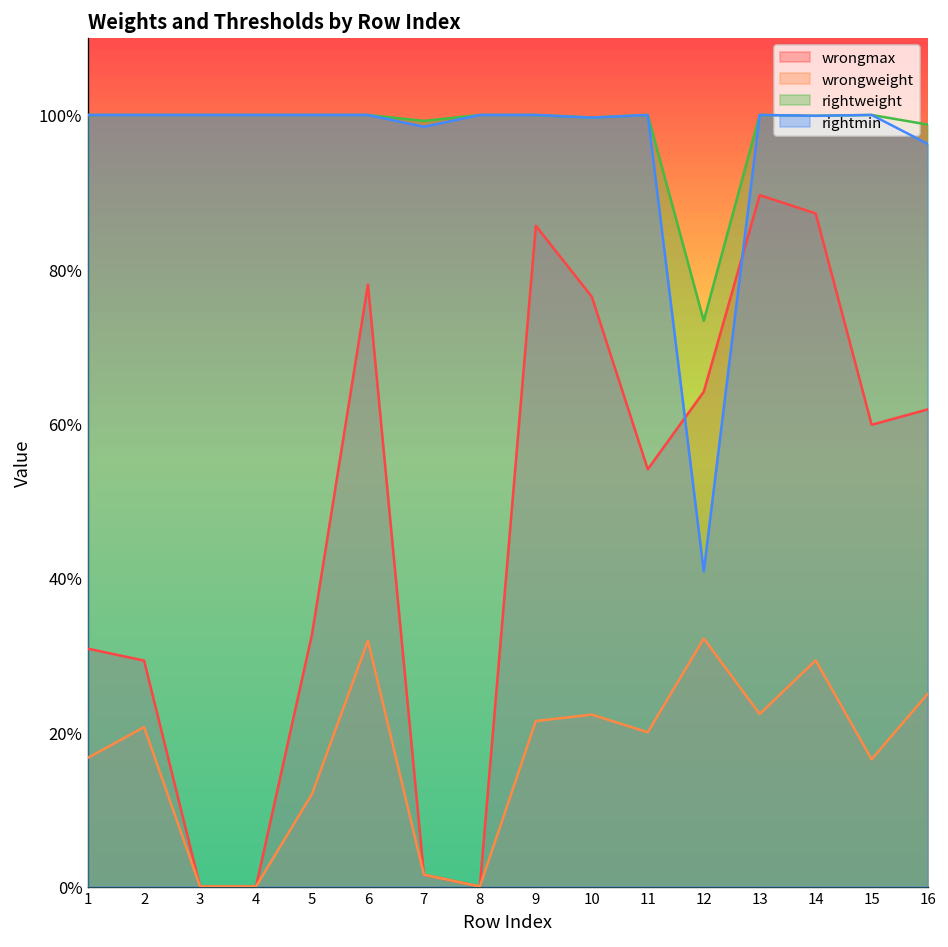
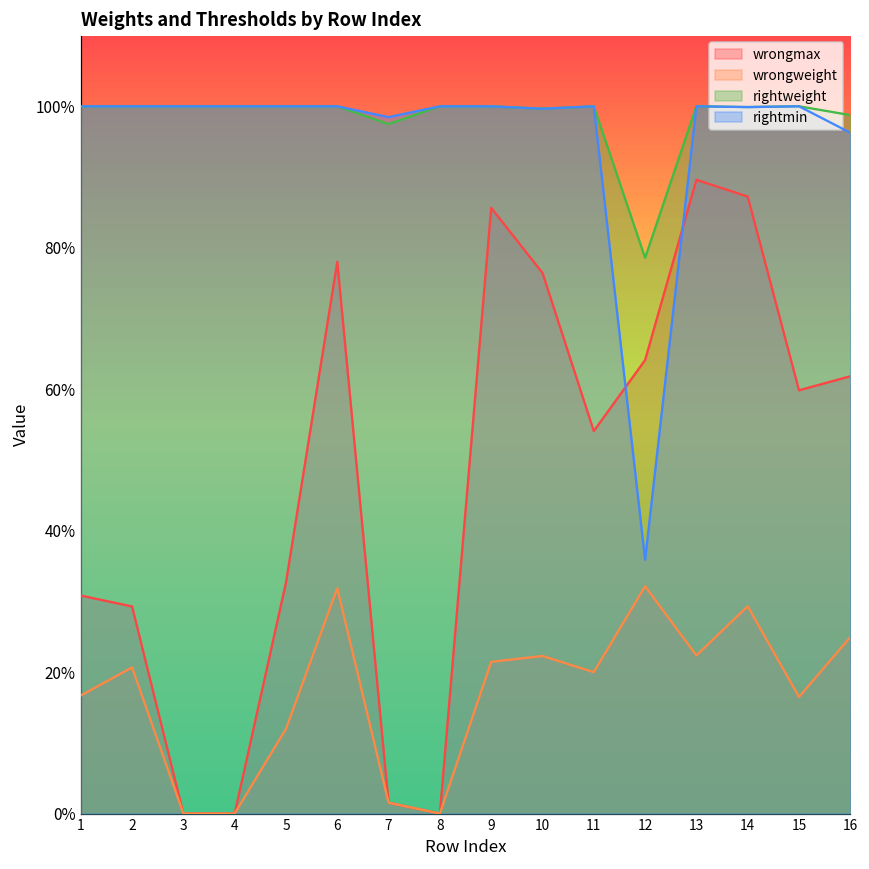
  {
    "rightweight": {
-     "7": "99%",
-     "12": "73%",
+     "7": "97%",
+     "12": "79%",
      "16": "99%"
    },
    "rightmin": {
      "7": "98%",
-     "12": "41%",
+     "12": "36%",
      "16": "96%"
    }
  }
